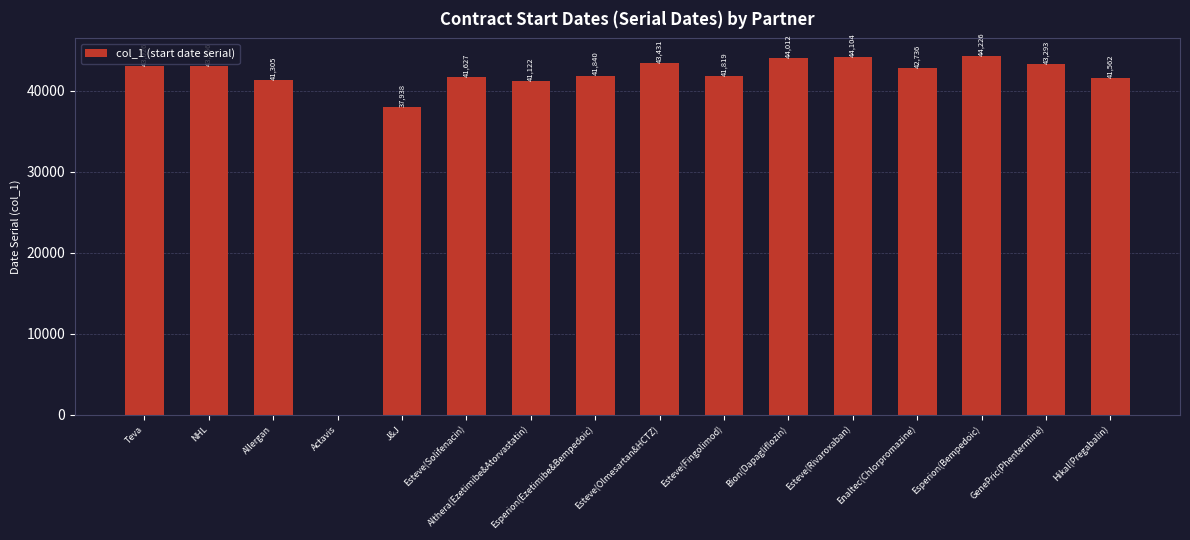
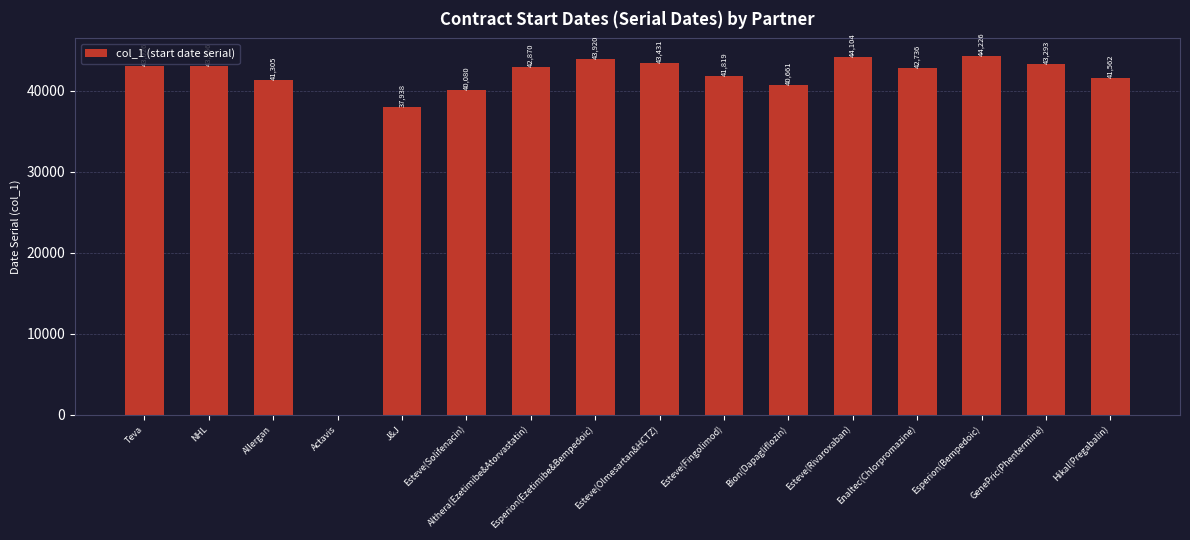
  {
    "Allergan": "41,305",
    "J&J": "37,938",
-   "Esteve(Solifenacin)": "41,627",
-   "Althera(Ezetimibe&Atorvastatin)": "41,122",
-   "Esperion(Ezetimibe&Bempedoic)": "41,840",
+   "Esteve(Solifenacin)": "40,080",
+   "Althera(Ezetimibe&Atorvastatin)": "42,870",
+   "Esperion(Ezetimibe&Bempedoic)": "43,920",
    "Esteve(Olmesartan&HCTZ)": "43,431",
    "Esteve(Fingolimod)": "41,819",
-   "Bion(Dapagliflozin)": "44,012",
+   "Bion(Dapagliflozin)": "40,661",
    "Esteve(Rivaroxaban)": "44,104",
    "Enaltec(Chlorpromazine)": "42,736",
    "Esperion(Bempedoic)": "44,226",
    "GenePric(Phentermine)": "43,293",
    "Hikal(Pregabalin)": "41,562"
  }
